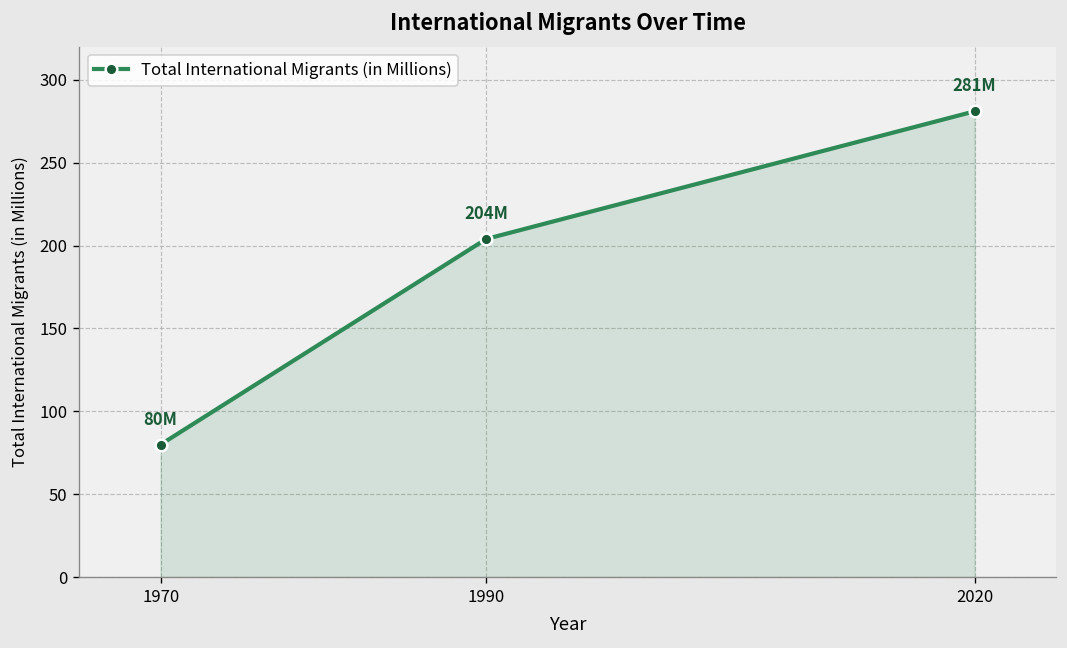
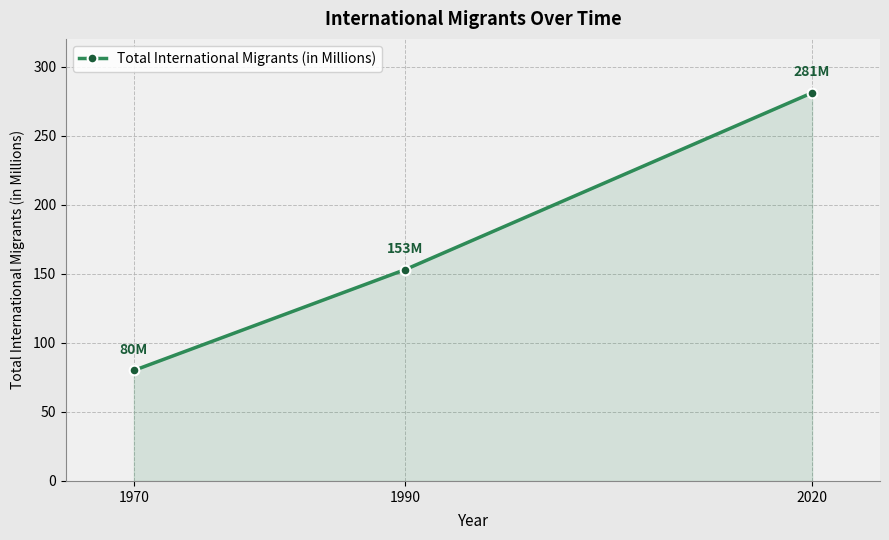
  {
    "1970": "80M",
-   "1990": "204M",
+   "1990": "153M",
    "2020": "281M"
  }
